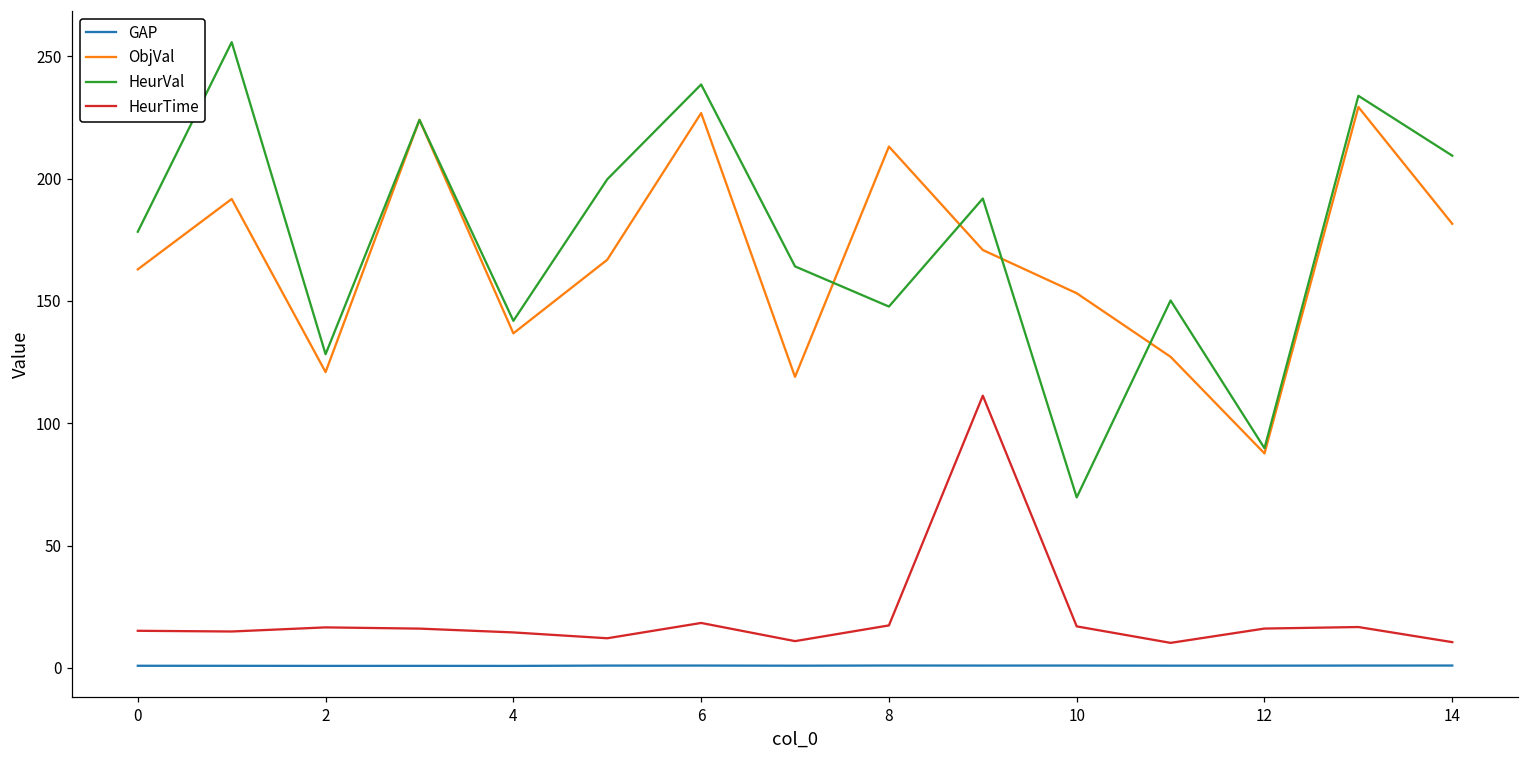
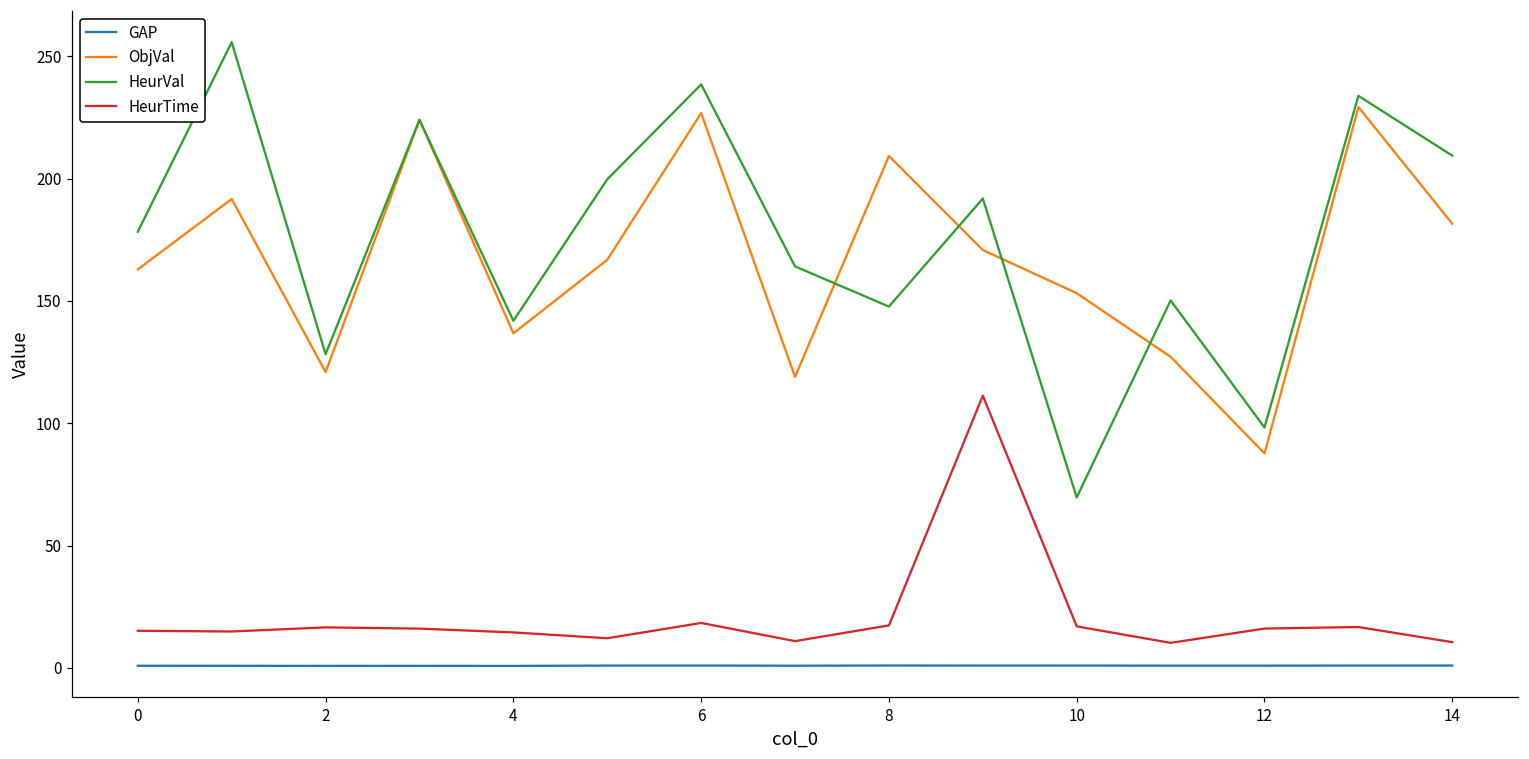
  {
    "GAP": {
      "0": 1,
      "2": 1,
      "4": 1,
      "6": 1,
      "8": 1,
      "10": 1,
      "12": 1,
      "14": 1
    },
    "ObjVal": {
      "0": 163,
      "2": 121,
      "4": 137,
      "6": 227,
-     "8": 213,
+     "8": 209,
      "10": 153,
      "12": 88,
      "14": 182
    },
    "HeurVal": {
      "0": 178,
      "2": 128,
      "4": 142,
      "6": 239,
      "8": 148,
      "10": 70,
-     "12": 90,
+     "12": 98,
      "14": 209
    },
    "HeurTime": {
      "0": 15,
      "2": 17,
      "4": 14,
      "6": 18,
      "8": 17,
      "10": 17,
      "12": 16,
      "14": 11
    }
  }
